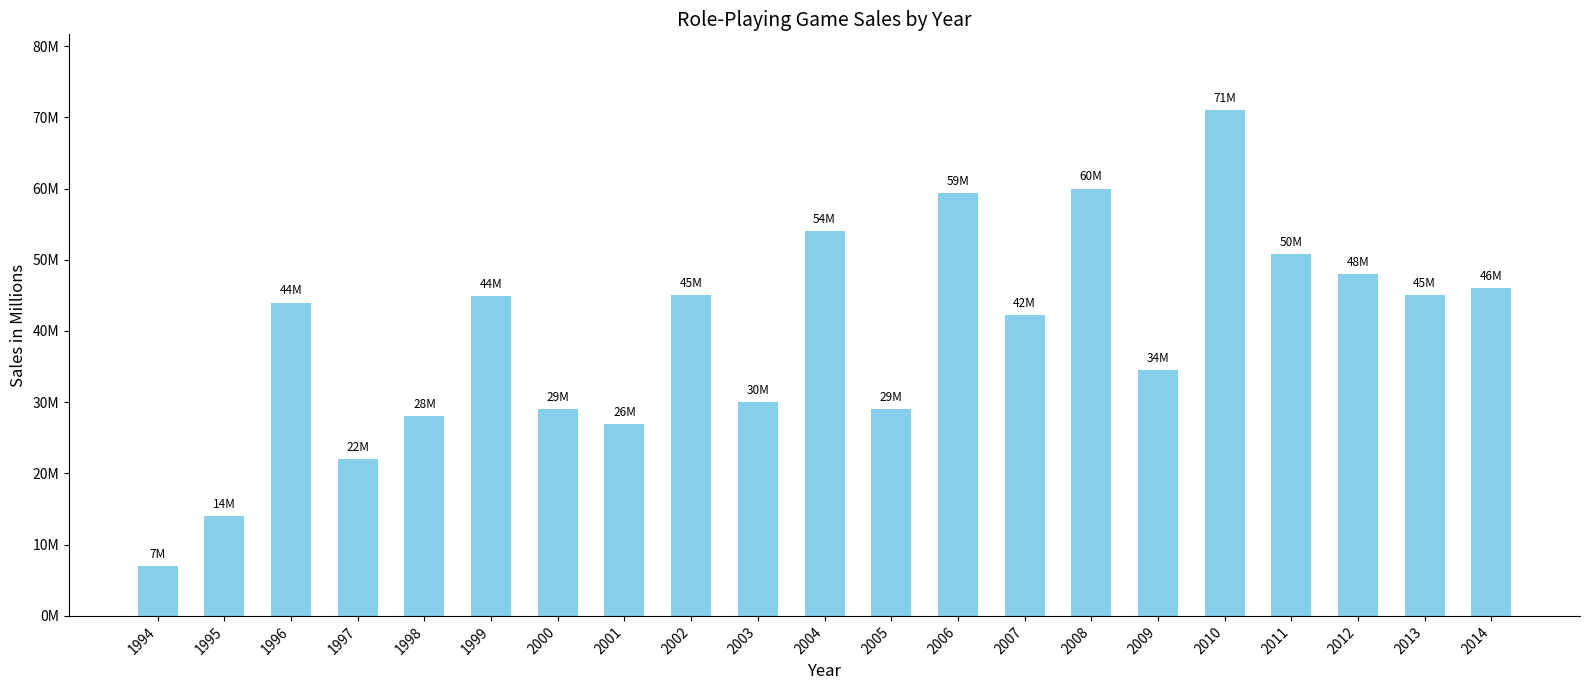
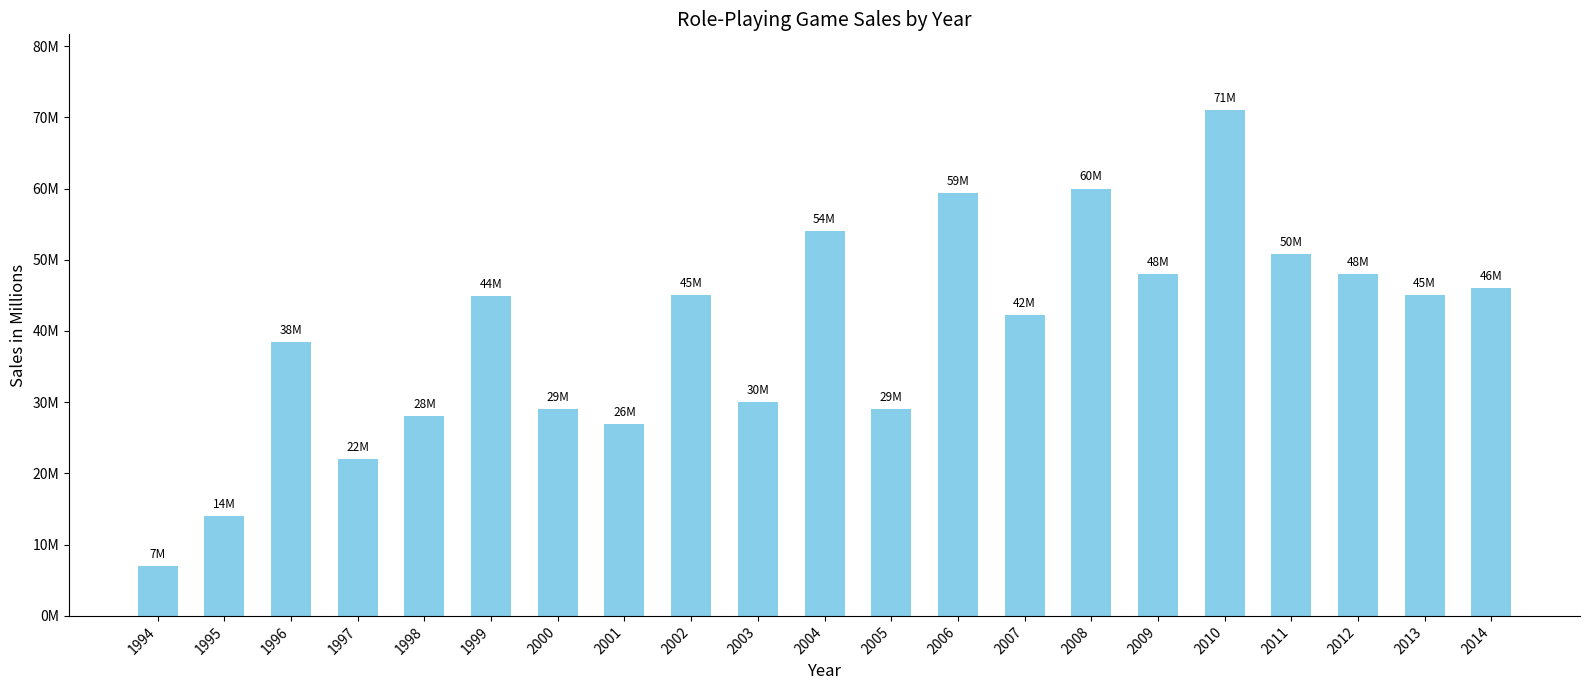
  {
    "1994": "7M",
    "1995": "14M",
-   "1996": "44M",
+   "1996": "38M",
    "1997": "22M",
    "1998": "28M",
    "2000": "29M",
    "2002": "45M",
    "2003": "30M",
    "2004": "54M",
    "2005": "29M",
    "2006": "59M",
    "2007": "42M",
    "2008": "60M",
-   "2009": "34M",
+   "2009": "48M",
    "2010": "71M",
    "2012": "48M",
    "2013": "45M",
    "2014": "46M"
  }
